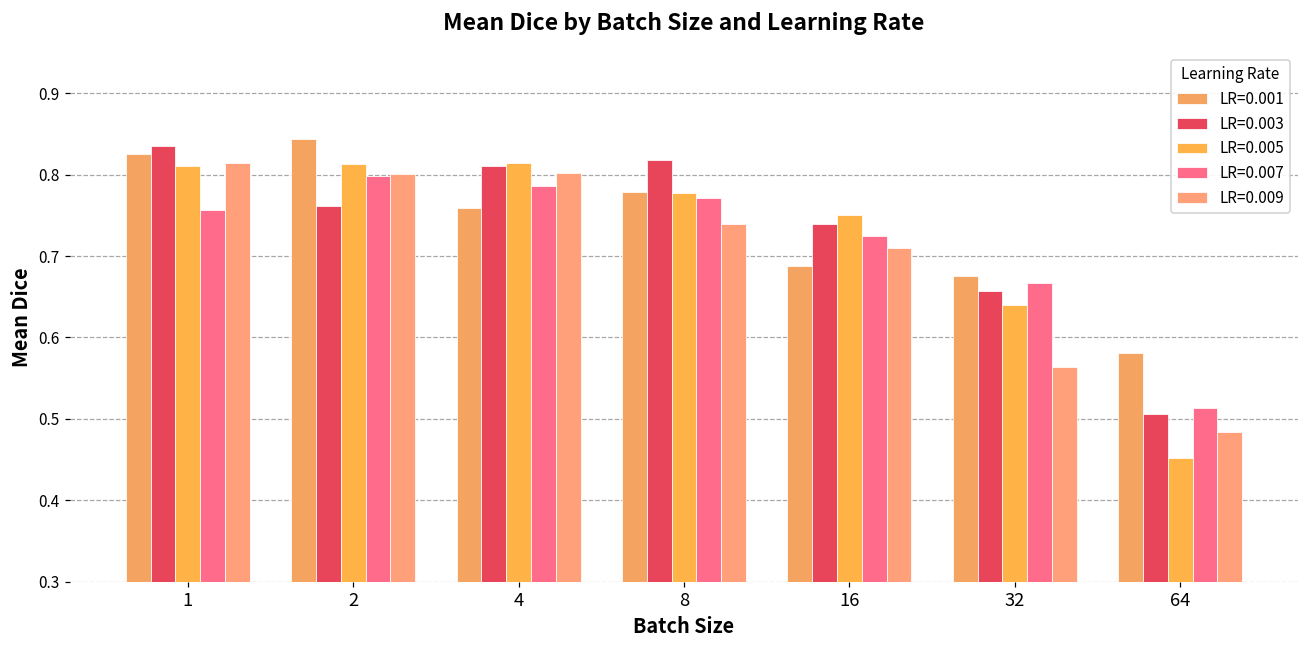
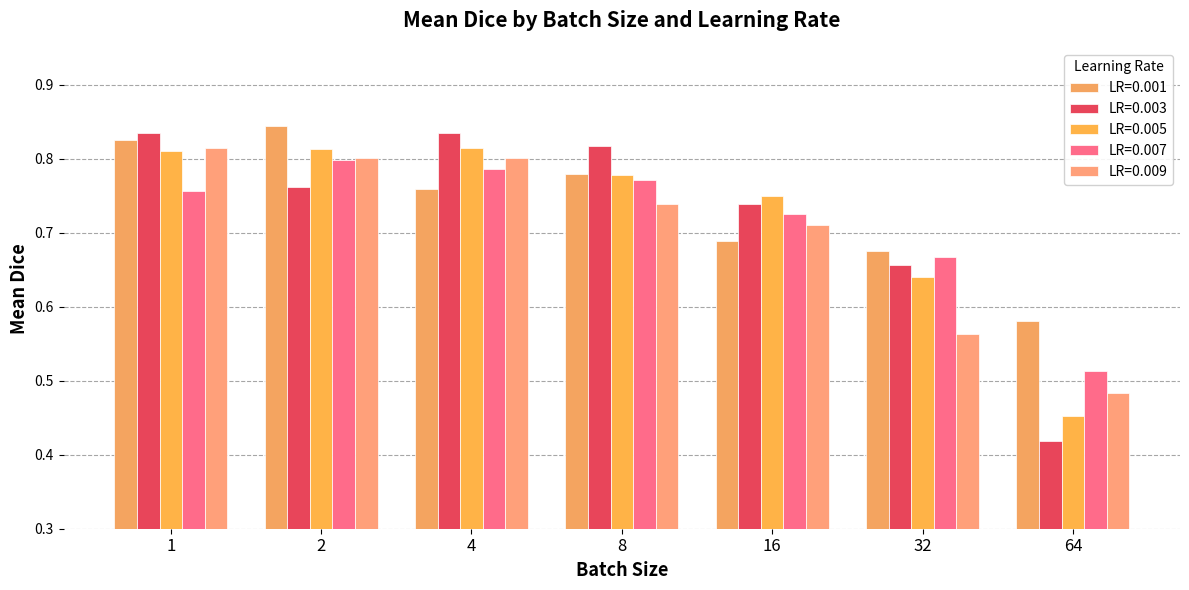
  {
    "LR=0.003": {
      "1": 0.84,
      "2": 0.76,
-     "4": 0.81,
+     "4": 0.83,
      "8": 0.82,
      "16": 0.74,
      "32": 0.66,
-     "64": 0.51
+     "64": 0.42
    }
  }
